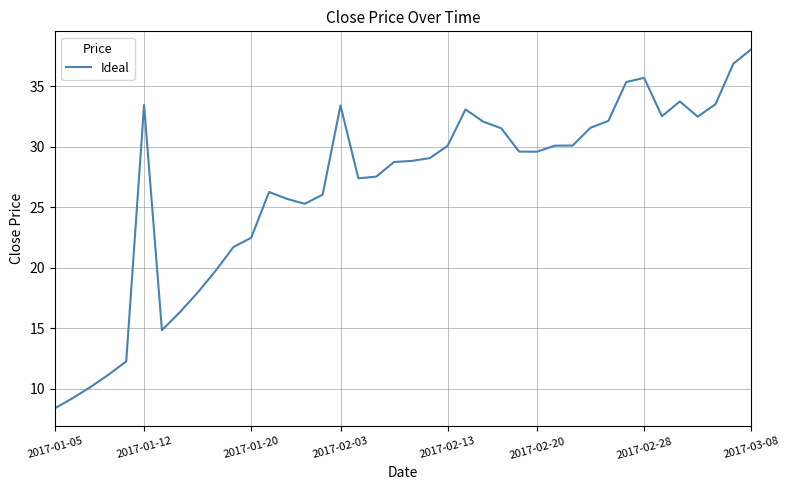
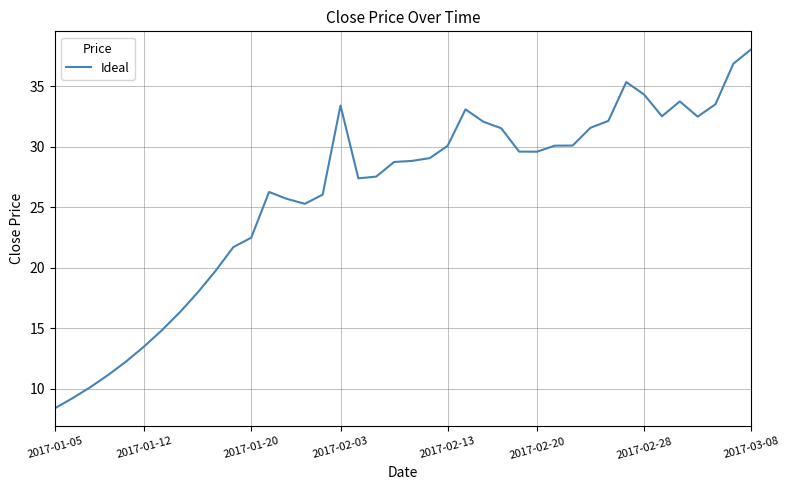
  {
    "2017-01-05": 8.4,
-   "2017-01-12": 33.5,
+   "2017-01-12": 13.5,
    "2017-01-20": 22.5,
    "2017-02-03": 33.4,
    "2017-02-13": 30.1,
    "2017-02-20": 29.6,
-   "2017-02-28": 35.7,
+   "2017-02-28": 34.3,
    "2017-03-08": 38.1
  }
